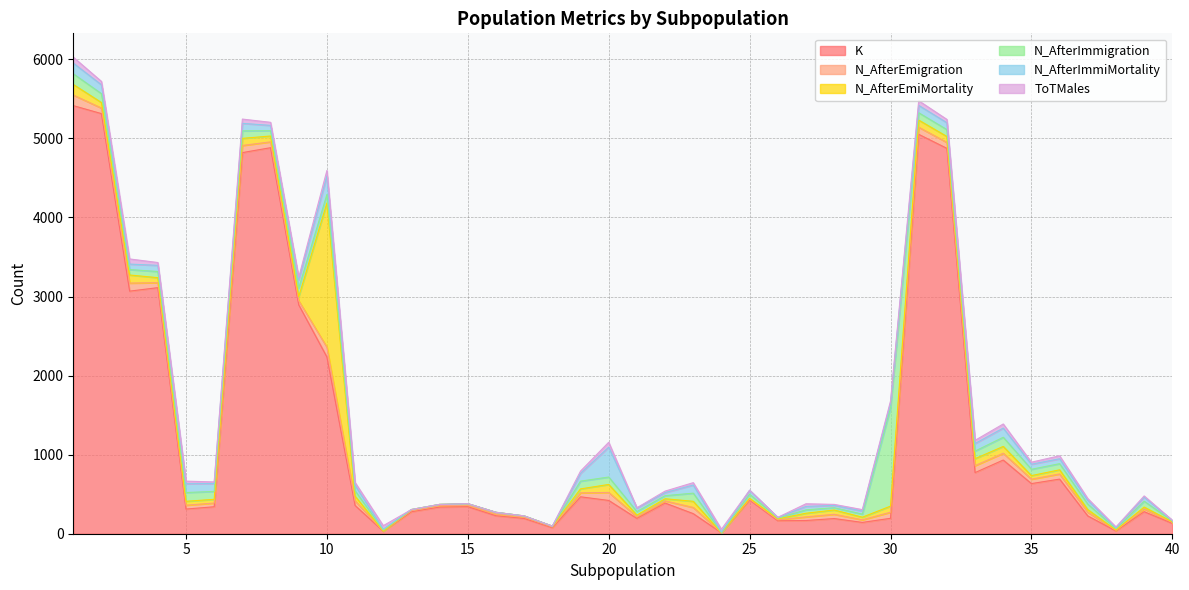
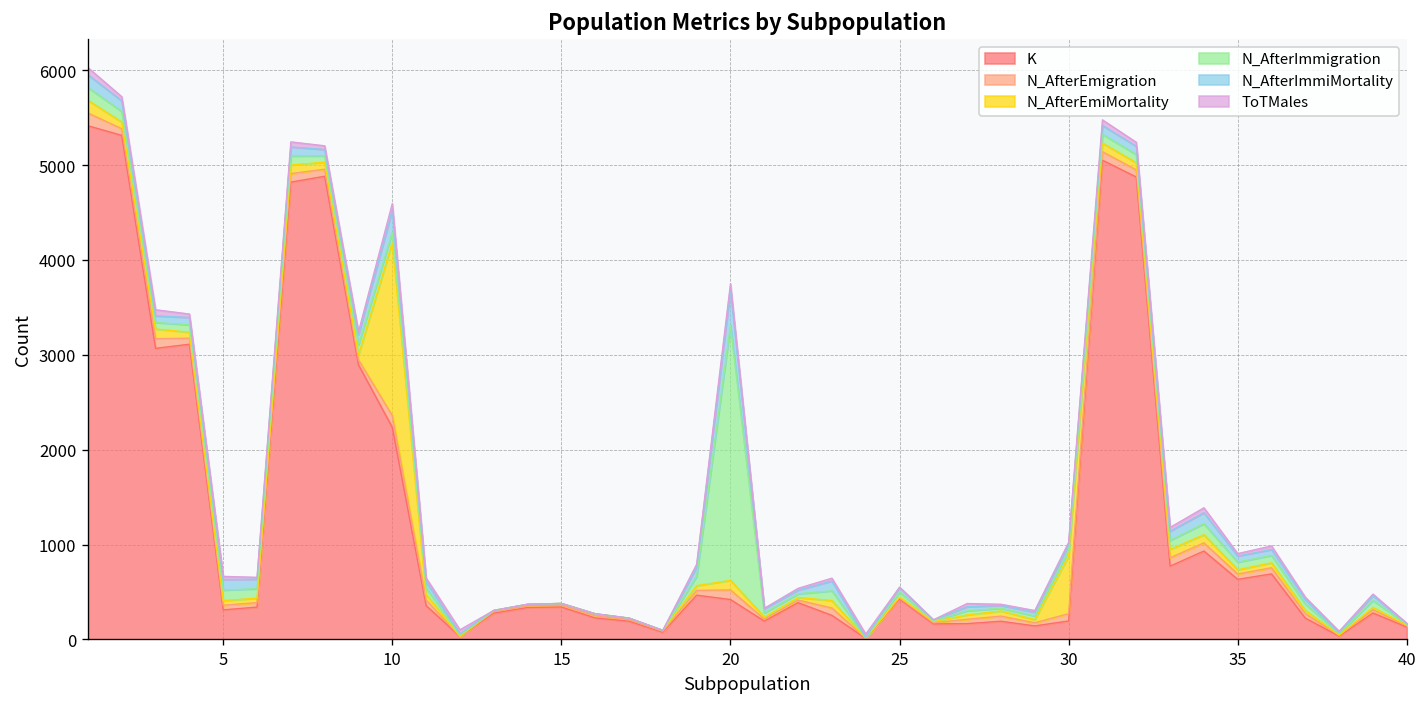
  {
    "N_AfterEmiMortality": {
      "5": 0,
      "10": 1800,
      "20": 100,
-     "30": 100,
+     "30": 600,
      "35": 0
    },
    "N_AfterImmigration": {
      "5": 100,
      "10": 100,
-     "20": 100,
+     "20": 2700,
      "25": 100,
-     "30": 1200,
+     "30": 100,
      "35": 100
    },
    "N_AfterImmiMortality": {
      "5": 100,
      "10": 200,
      "20": 400
    },
    "ToTMales": {
      "5": 0,
      "10": 100,
      "20": 100
    }
  }
